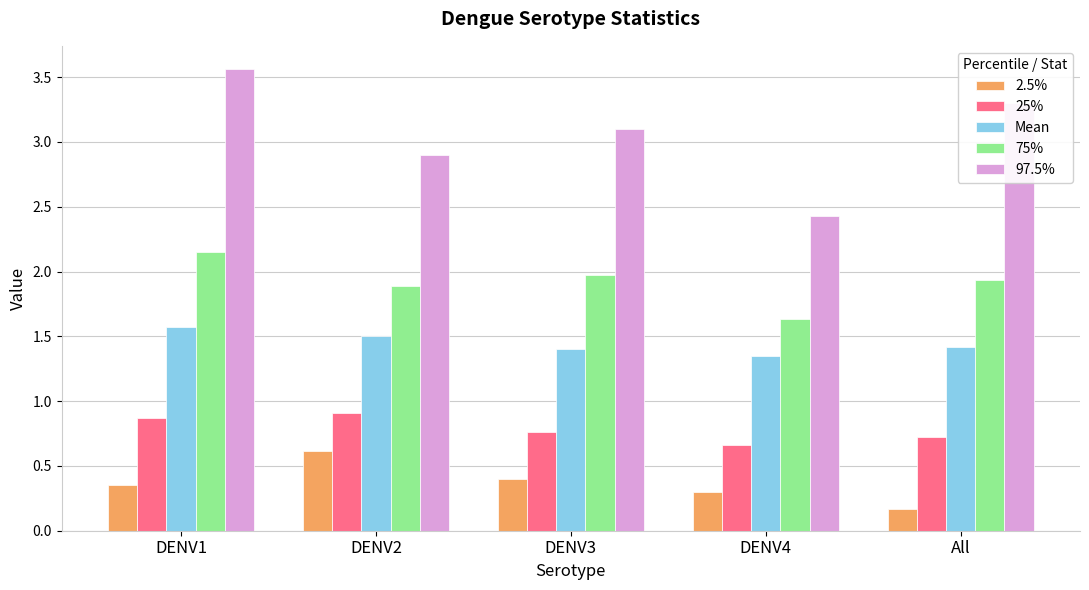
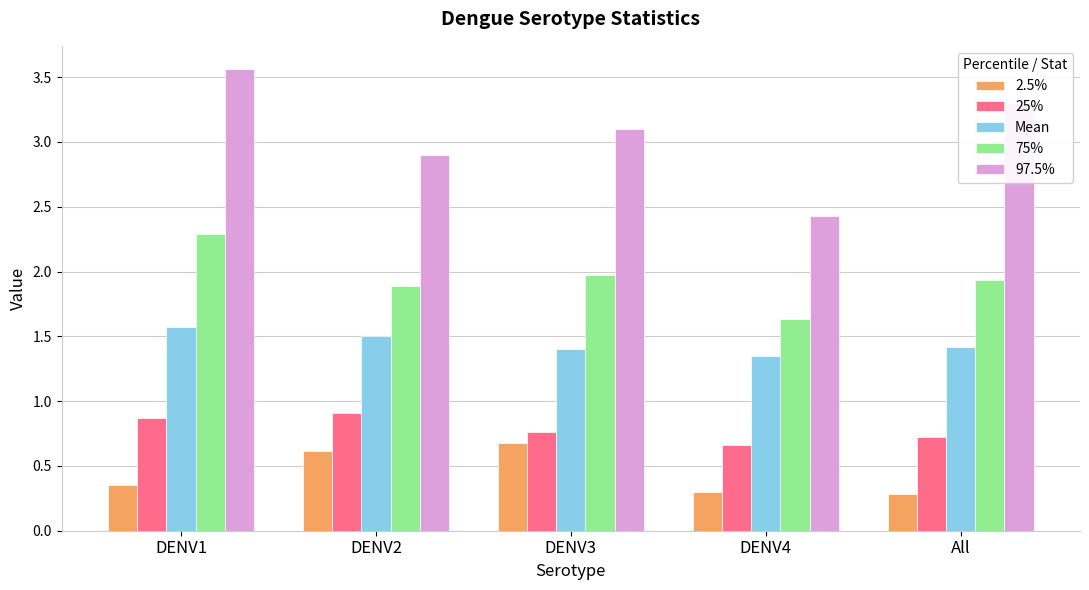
  {
    "2.5%": {
      "DENV1": 0.36,
      "DENV2": 0.62,
-     "DENV3": 0.40,
+     "DENV3": 0.67,
      "DENV4": 0.30,
-     "All": 0.17
+     "All": 0.28
    },
    "25%": {
      "DENV1": 0.87,
      "DENV2": 0.91,
      "DENV3": 0.76,
      "DENV4": 0.66,
      "All": 0.73
    },
    "Mean": {
      "DENV1": 1.57,
      "DENV2": 1.51,
      "DENV3": 1.40,
      "DENV4": 1.35,
      "All": 1.41
    },
    "75%": {
-     "DENV1": 2.15,
+     "DENV1": 2.29,
      "DENV2": 1.89,
      "DENV3": 1.98,
      "DENV4": 1.63,
      "All": 1.94
    },
    "97.5%": {
      "DENV1": 3.56,
      "DENV2": 2.90,
      "DENV3": 3.10,
      "DENV4": 2.43
    }
  }
